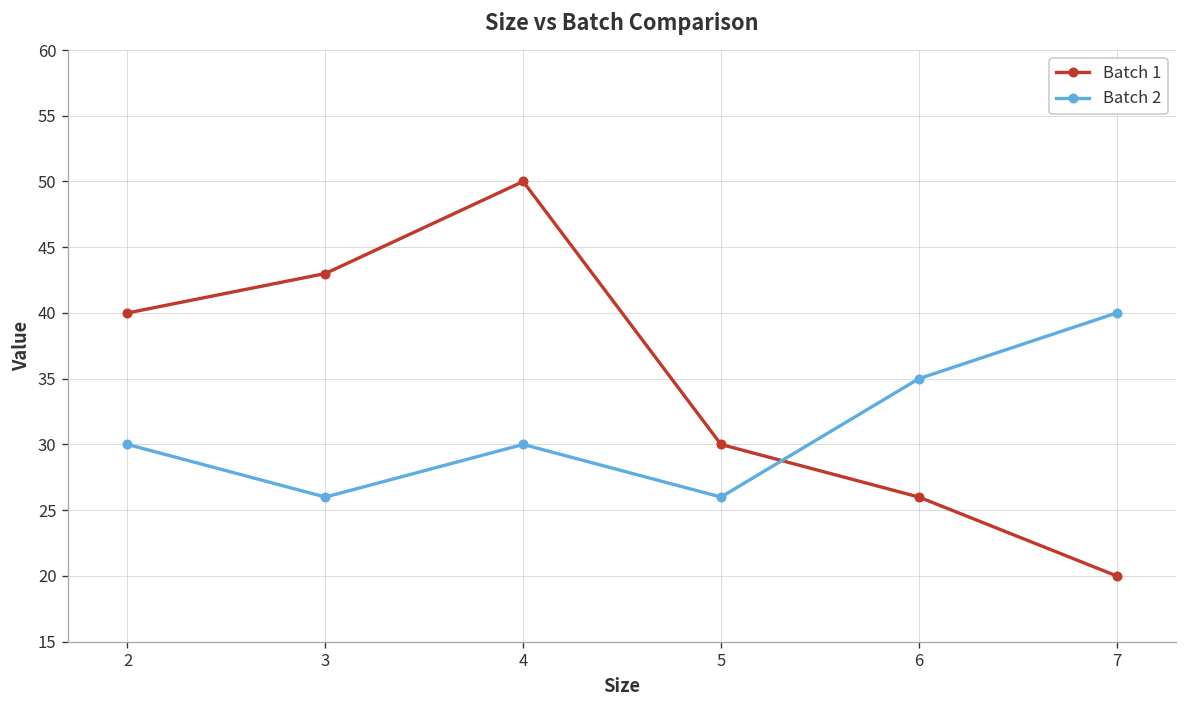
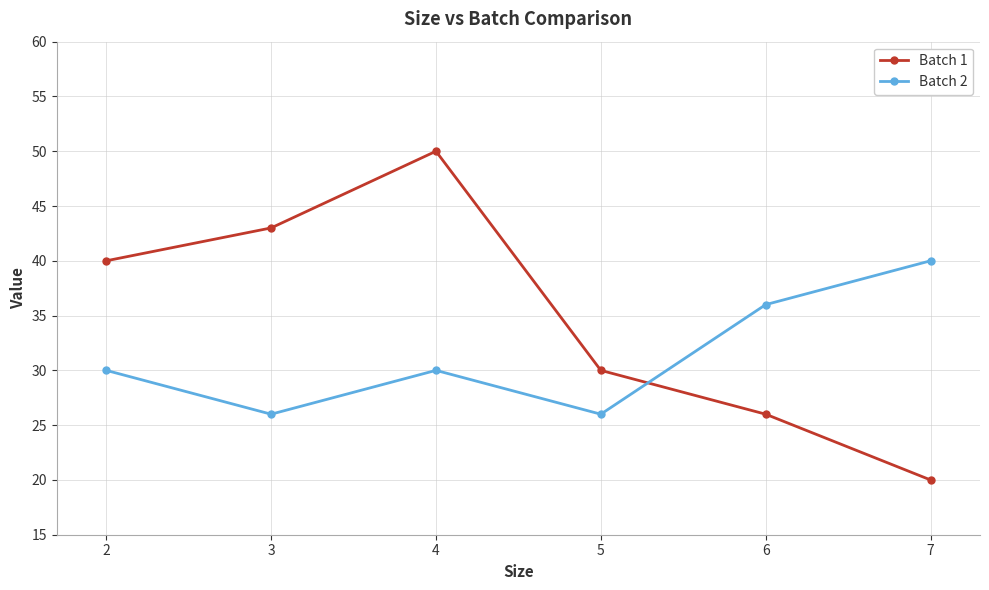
  {
    "Batch 1": {
      "2": 40,
      "3": 43,
      "4": 50,
      "5": 30,
      "6": 26,
      "7": 20
    },
    "Batch 2": {
      "2": 30,
      "3": 26,
      "4": 30,
      "5": 26,
-     "6": 35,
+     "6": 36,
      "7": 40
    }
  }
